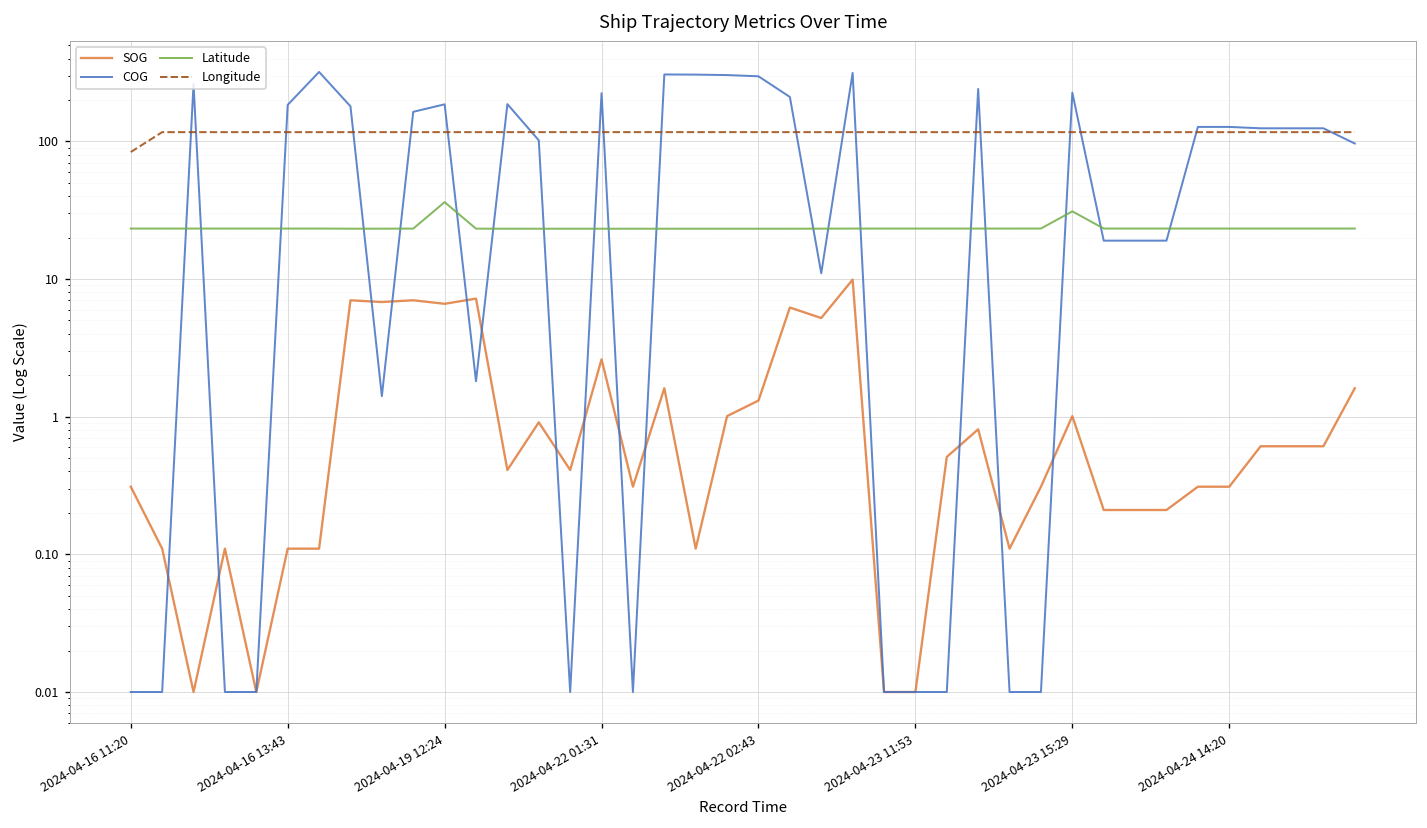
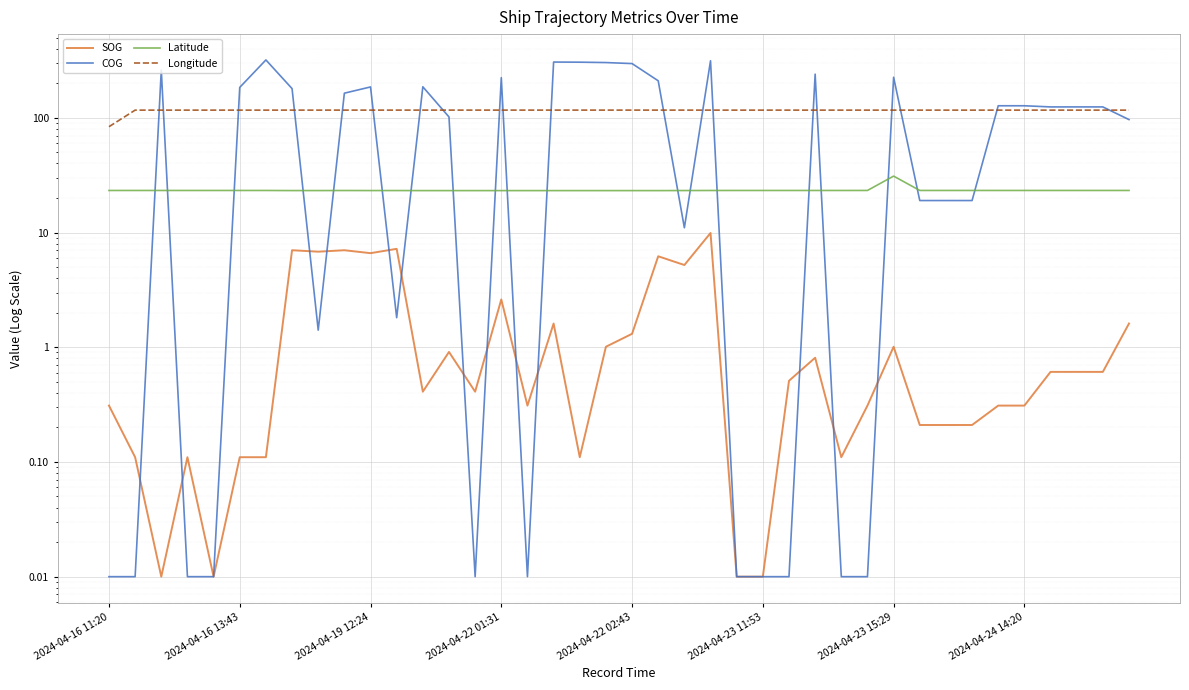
  {
    "SOG": {
      "2024-04-16 11:20": 0.31,
      "2024-04-16 13:43": 0.11,
      "2024-04-19 12:24": 7,
      "2024-04-22 01:31": 2.6,
      "2024-04-22 02:43": 1.3,
      "2024-04-23 15:29": 1
    },
    "COG": {
      "2024-04-16 11:20": 0.010,
      "2024-04-16 13:43": 180,
      "2024-04-19 12:24": 190,
      "2024-04-22 01:31": 220,
      "2024-04-22 02:43": 300,
      "2024-04-23 15:29": 230
    },
    "Latitude": {
      "2024-04-16 11:20": 23,
      "2024-04-16 13:43": 23,
-     "2024-04-19 12:24": 36,
+     "2024-04-19 12:24": 23,
      "2024-04-22 01:31": 23,
      "2024-04-22 02:43": 23,
      "2024-04-23 11:53": 23,
      "2024-04-23 15:29": 31
    },
    "Longitude": {
      "2024-04-16 11:20": 80,
      "2024-04-16 13:43": 120,
      "2024-04-19 12:24": 120,
      "2024-04-22 01:31": 120,
      "2024-04-22 02:43": 120,
      "2024-04-23 11:53": 120,
      "2024-04-23 15:29": 120
    }
  }
